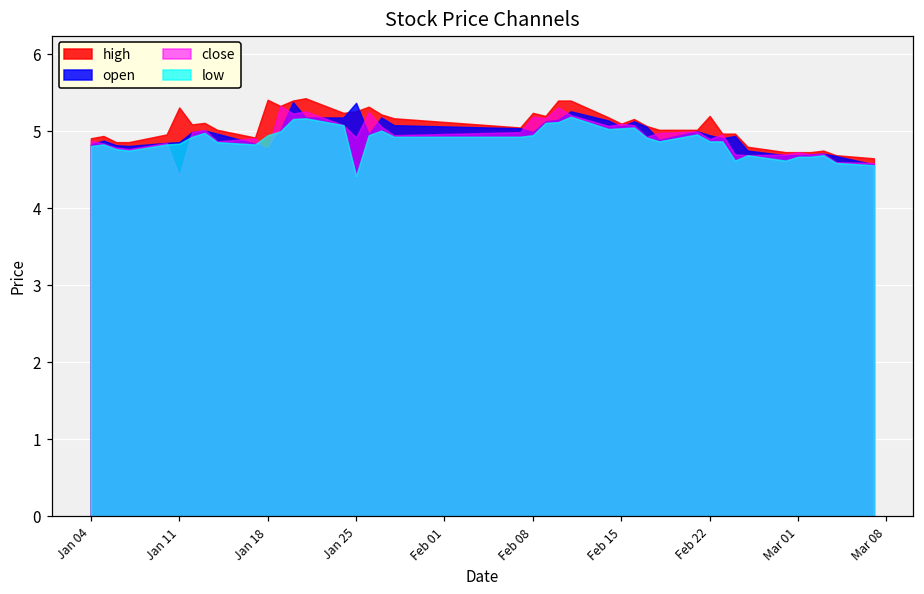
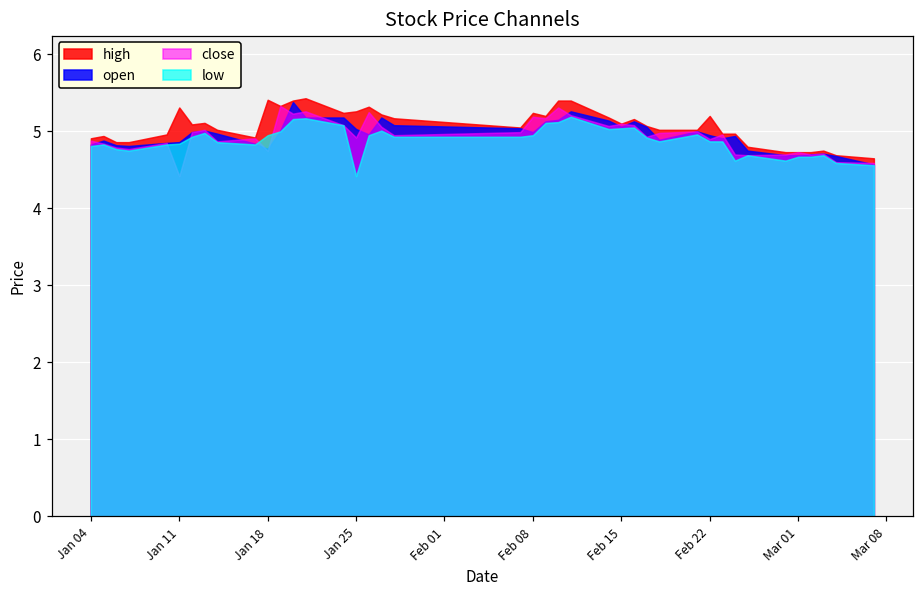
  {
    "high": {
      "Jan 11": 5.3,
      "Jan 18": 5.4,
      "Jan 25": 5.3,
      "Feb 08": 5.2,
      "Feb 22": 5.2
    },
    "open": {
-     "Jan 25": 5.4,
+     "Jan 25": 5.0,
      "Feb 08": 5.0,
      "Feb 22": 5.0
    },
    "close": {
      "Jan 11": 4.4,
      "Jan 25": 4.9,
      "Feb 08": 5.2
    },
    "low": {
      "Jan 18": 5.0,
      "Jan 25": 4.4,
      "Feb 08": 5.0
    }
  }
